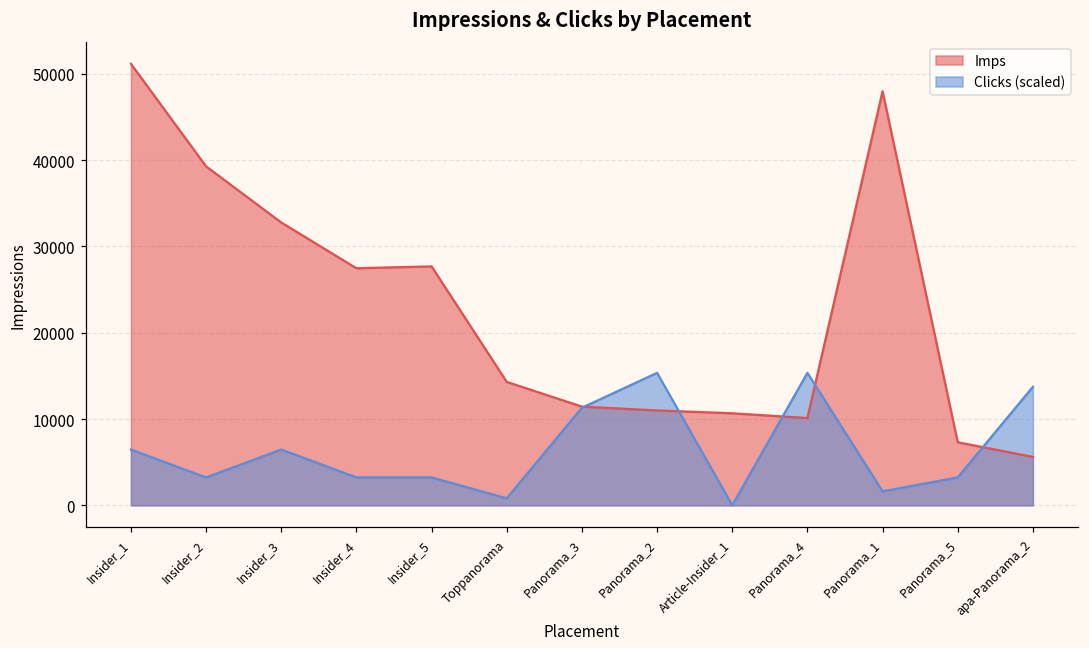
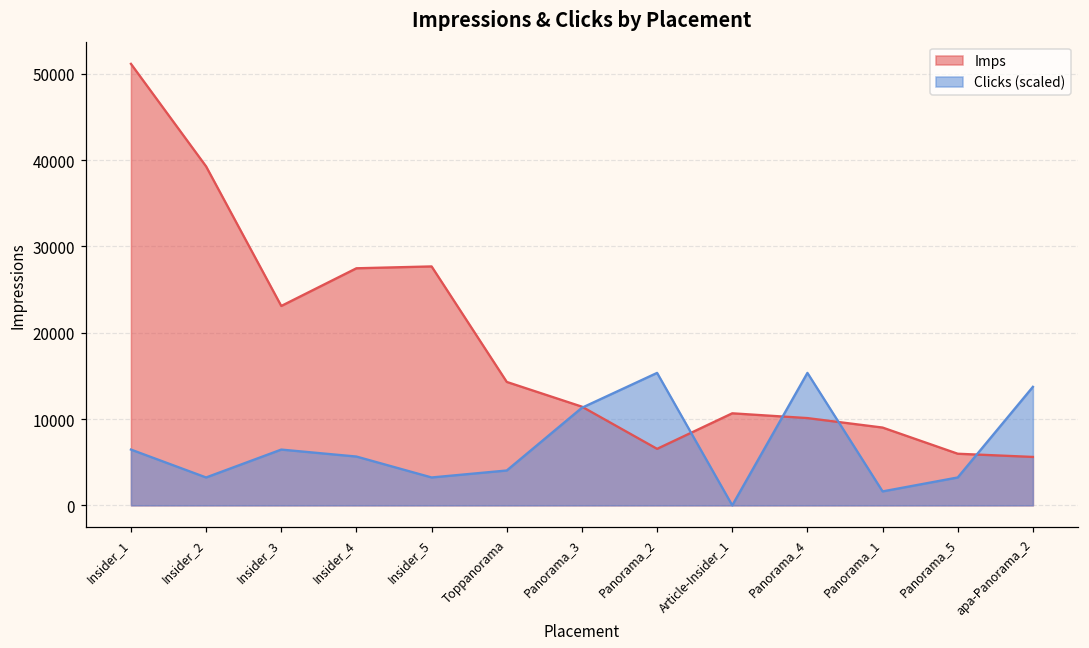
  {
    "Imps": {
      "Insider_1": 51000,
      "Insider_2": 39000,
-     "Insider_3": 33000,
+     "Insider_3": 23000,
      "Insider_4": 27000,
      "Insider_5": 28000,
      "Toppanorama": 14000,
-     "Panorama_2": 11000,
+     "Panorama_2": 7000,
      "Article-Insider_1": 11000,
      "Panorama_4": 10000,
-     "Panorama_1": 48000,
-     "Panorama_5": 7000,
+     "Panorama_1": 9000,
+     "Panorama_5": 6000,
      "apa-Panorama_2": 6000
    },
    "Clicks (scaled)": {
      "Insider_1": 6000,
      "Insider_2": 3000,
      "Insider_3": 6000,
-     "Insider_4": 3000,
+     "Insider_4": 6000,
      "Insider_5": 3000,
-     "Toppanorama": 1000,
+     "Toppanorama": 4000,
      "Panorama_2": 15000,
      "Article-Insider_1": 0,
      "Panorama_4": 15000,
      "Panorama_1": 2000,
      "Panorama_5": 3000,
      "apa-Panorama_2": 14000
    }
  }
